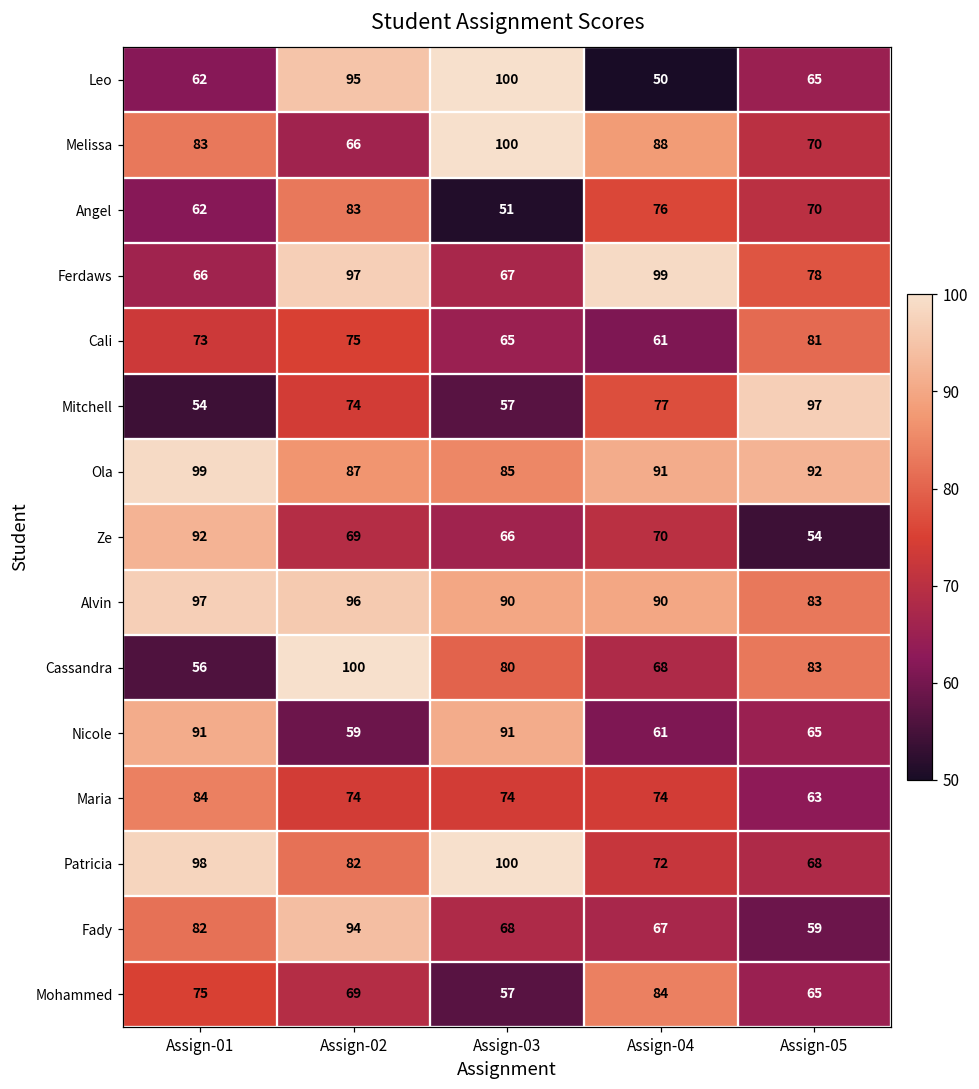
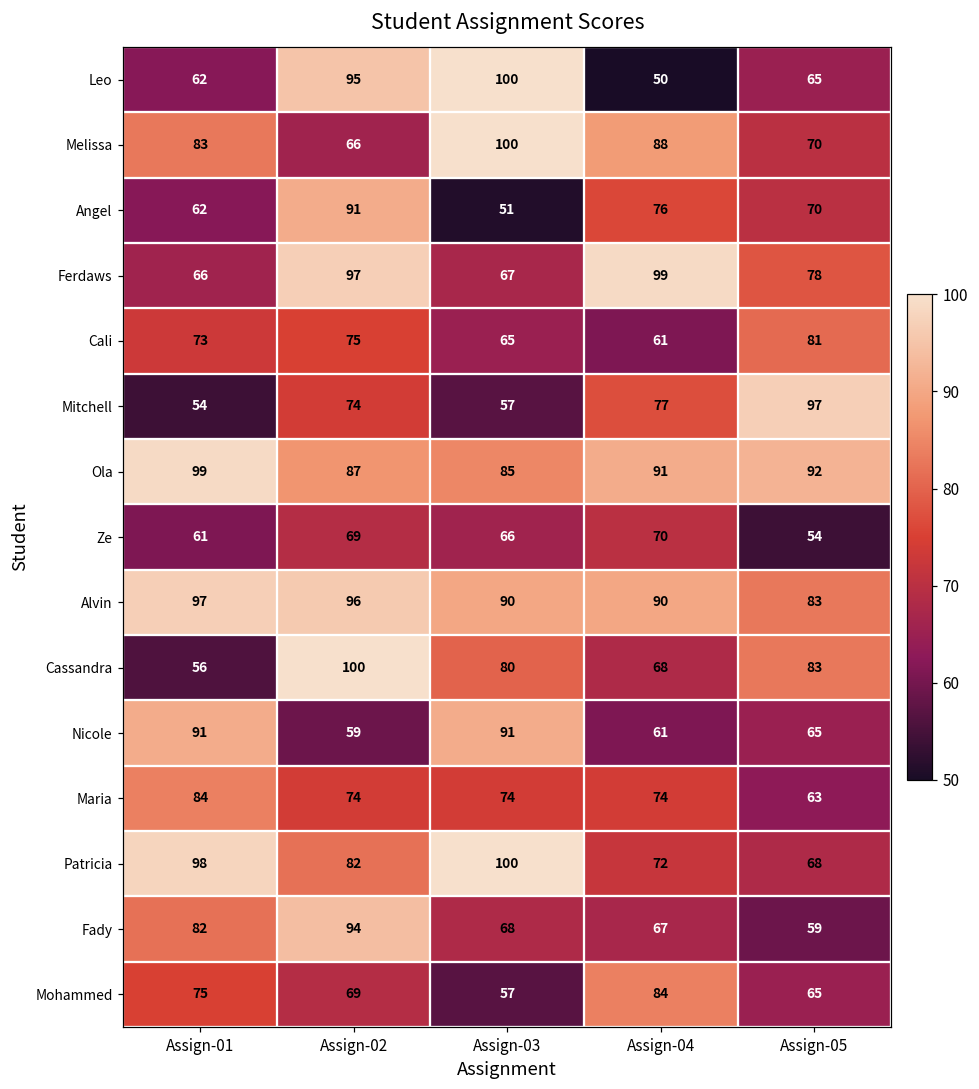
  {
    "Leo": {
      "Assign-01": 62,
      "Assign-02": 95,
      "Assign-03": 100,
      "Assign-04": 50,
      "Assign-05": 65
    },
    "Melissa": {
      "Assign-01": 83,
      "Assign-02": 66,
      "Assign-03": 100,
      "Assign-04": 88,
      "Assign-05": 70
    },
    "Angel": {
      "Assign-01": 62,
-     "Assign-02": 83,
+     "Assign-02": 91,
      "Assign-03": 51,
      "Assign-04": 76,
      "Assign-05": 70
    },
    "Ferdaws": {
      "Assign-01": 66,
      "Assign-02": 97,
      "Assign-03": 67,
      "Assign-04": 99,
      "Assign-05": 78
    },
    "Cali": {
      "Assign-01": 73,
      "Assign-02": 75,
      "Assign-03": 65,
      "Assign-04": 61,
      "Assign-05": 81
    },
    "Mitchell": {
      "Assign-01": 54,
      "Assign-02": 74,
      "Assign-03": 57,
      "Assign-04": 77,
      "Assign-05": 97
    },
    "Ola": {
      "Assign-01": 99,
      "Assign-02": 87,
      "Assign-03": 85,
      "Assign-04": 91,
      "Assign-05": 92
    },
    "Ze": {
-     "Assign-01": 92,
+     "Assign-01": 61,
      "Assign-02": 69,
      "Assign-03": 66,
      "Assign-04": 70,
      "Assign-05": 54
    },
    "Alvin": {
      "Assign-01": 97,
      "Assign-02": 96,
      "Assign-03": 90,
      "Assign-04": 90,
      "Assign-05": 83
    },
    "Cassandra": {
      "Assign-01": 56,
      "Assign-02": 100,
      "Assign-03": 80,
      "Assign-04": 68,
      "Assign-05": 83
    },
    "Nicole": {
      "Assign-01": 91,
      "Assign-02": 59,
      "Assign-03": 91,
      "Assign-04": 61,
      "Assign-05": 65
    },
    "Maria": {
      "Assign-01": 84,
      "Assign-02": 74,
      "Assign-03": 74,
      "Assign-04": 74,
      "Assign-05": 63
    },
    "Patricia": {
      "Assign-01": 98,
      "Assign-02": 82,
      "Assign-03": 100,
      "Assign-04": 72,
      "Assign-05": 68
    },
    "Fady": {
      "Assign-01": 82,
      "Assign-02": 94,
      "Assign-03": 68,
      "Assign-04": 67,
      "Assign-05": 59
    },
    "Mohammed": {
      "Assign-01": 75,
      "Assign-02": 69,
      "Assign-03": 57,
      "Assign-04": 84,
      "Assign-05": 65
    }
  }
